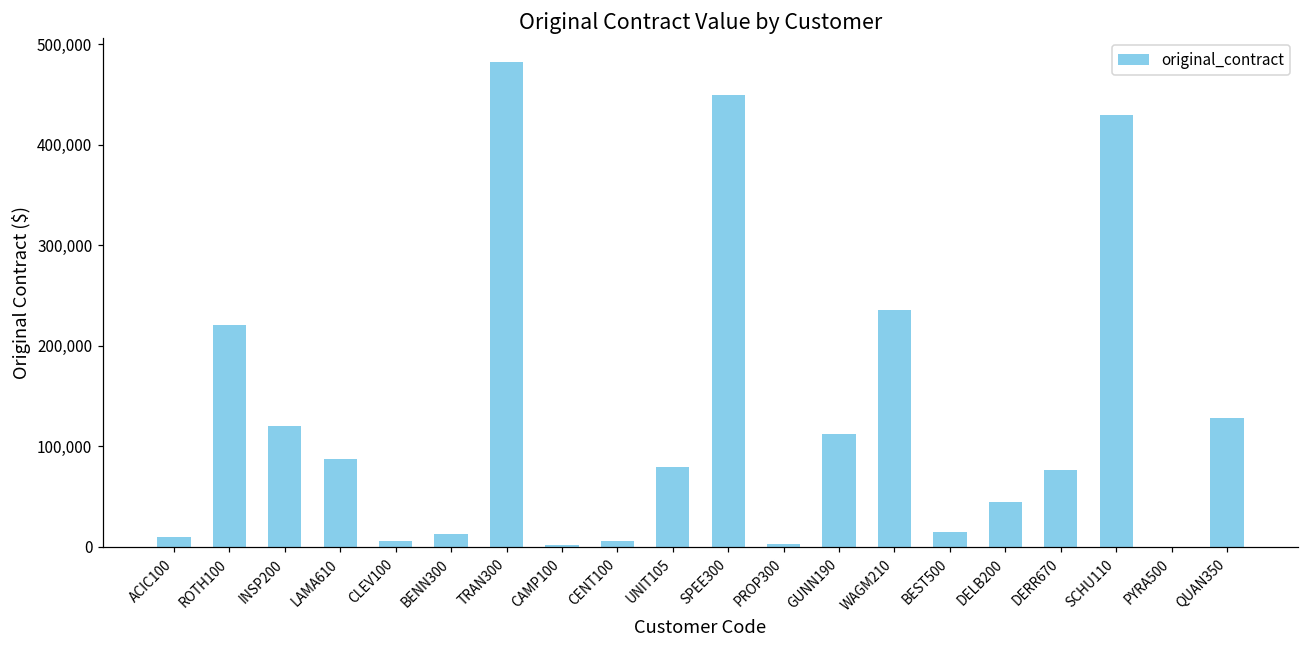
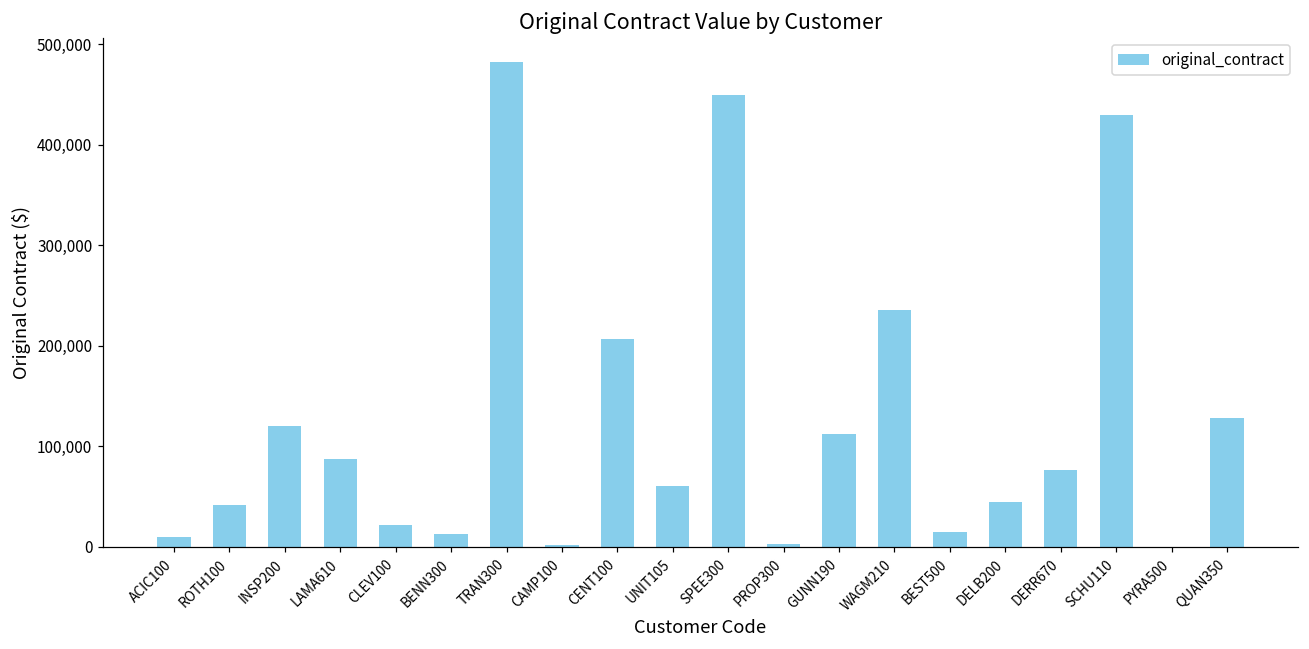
  {
    "ACIC100": "10,000",
-   "ROTH100": "220,000",
+   "ROTH100": "40,000",
    "INSP200": "120,000",
    "LAMA610": "90,000",
-   "CLEV100": "10,000",
+   "CLEV100": "20,000",
    "BENN300": "10,000",
    "TRAN300": "480,000",
-   "CENT100": "10,000",
-   "UNIT105": "80,000",
+   "CENT100": "210,000",
+   "UNIT105": "60,000",
    "SPEE300": "450,000",
    "PROP300": "0",
    "GUNN190": "110,000",
    "WAGM210": "240,000",
    "BEST500": "10,000",
    "DELB200": "40,000",
    "DERR670": "80,000",
    "SCHU110": "430,000",
    "PYRA500": "0",
    "QUAN350": "130,000"
  }
